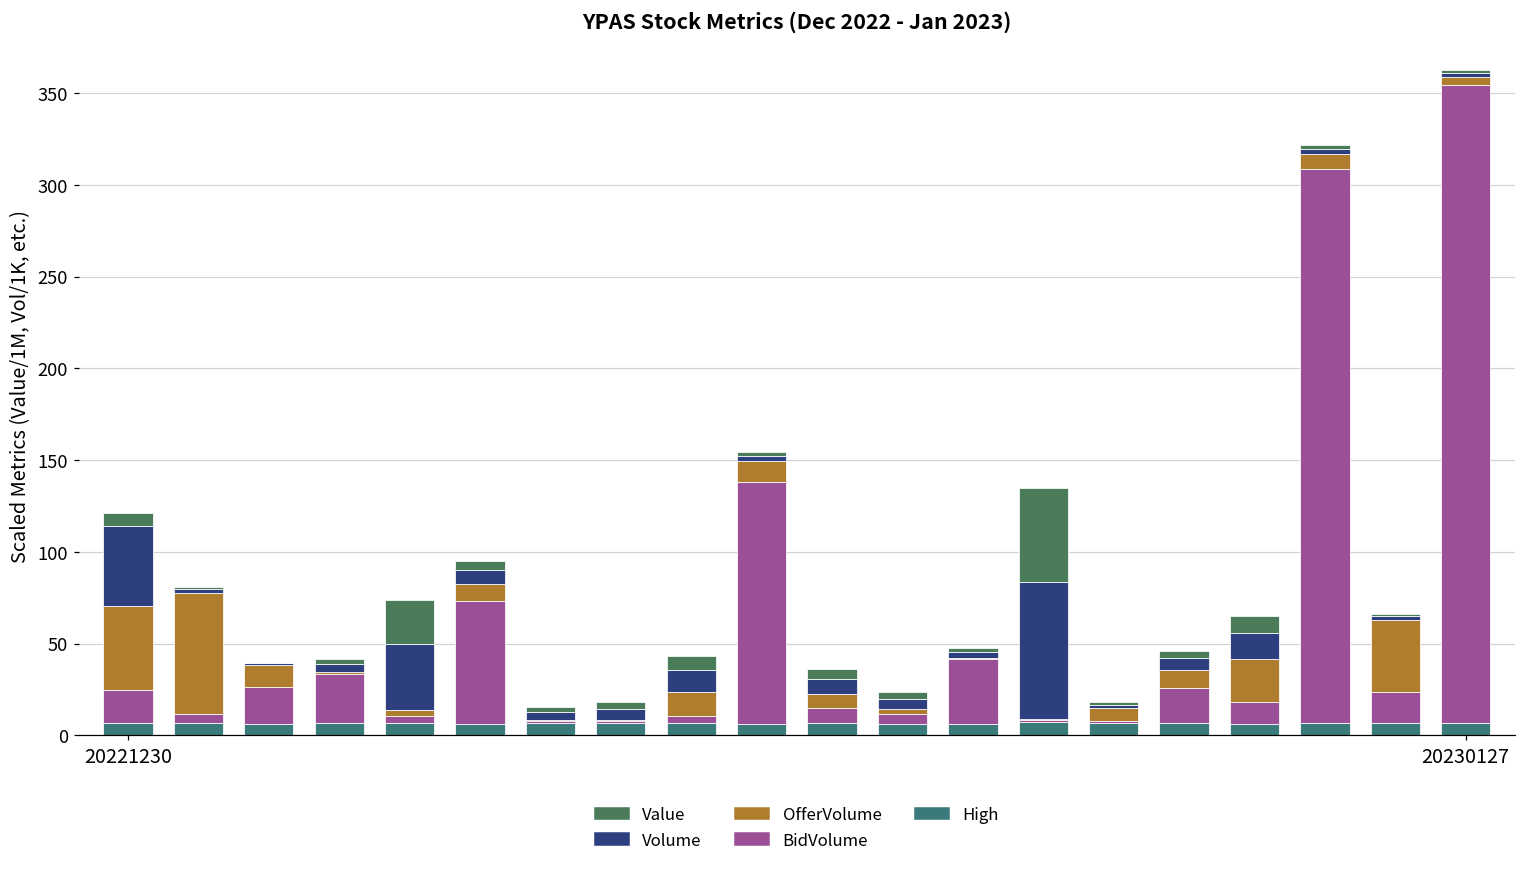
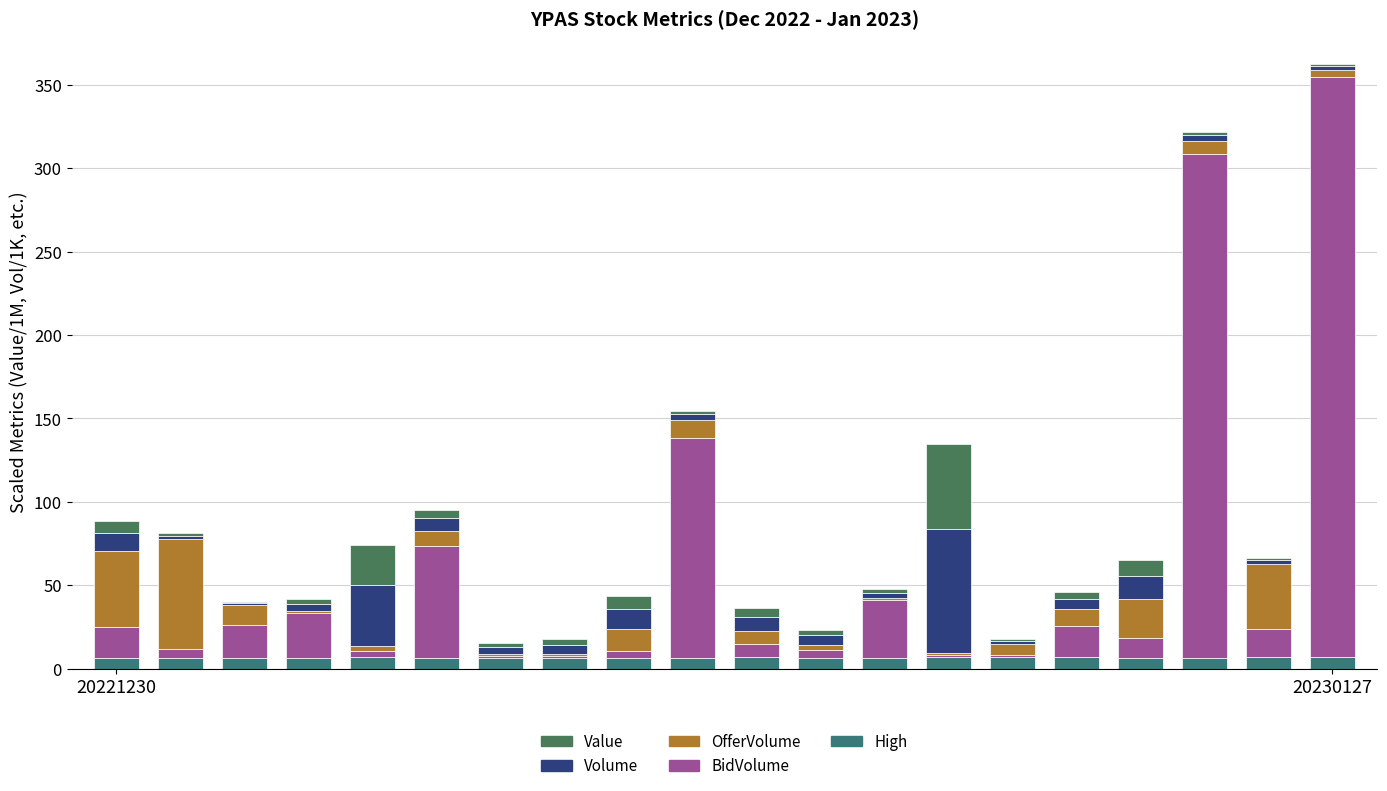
  {
    "BidVolume": {
      "20221230": 18,
      "20230127": 348
    },
    "OfferVolume": {
      "20221230": 46,
      "20230127": 4
    },
    "Volume": {
-     "20221230": 44,
+     "20221230": 11,
      "20230127": 2
    }
  }
